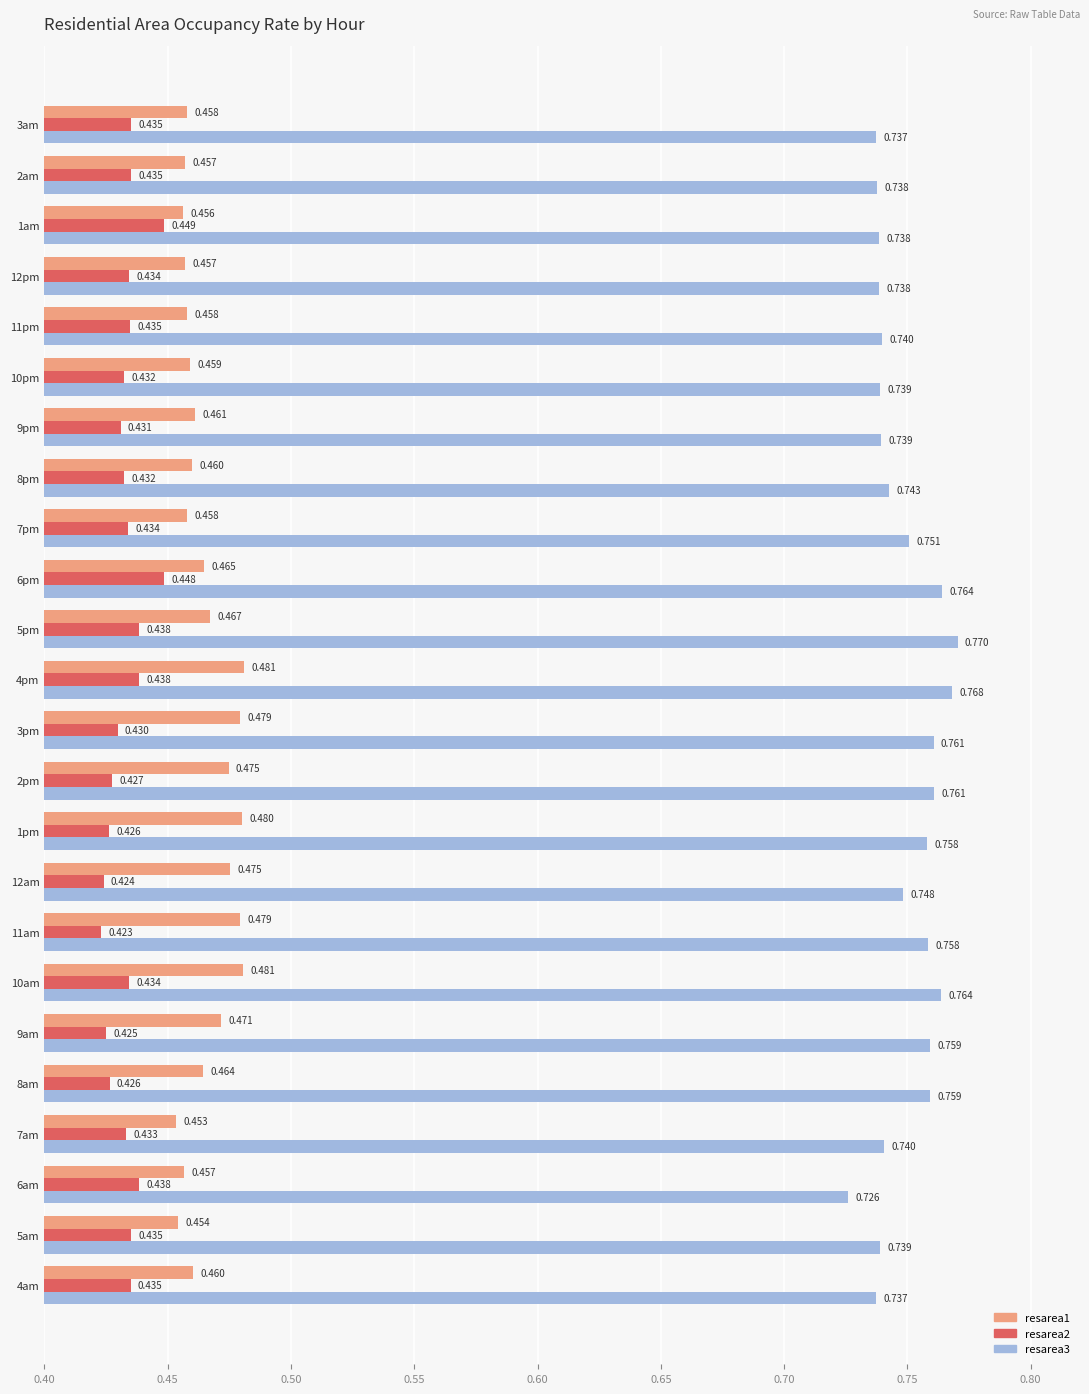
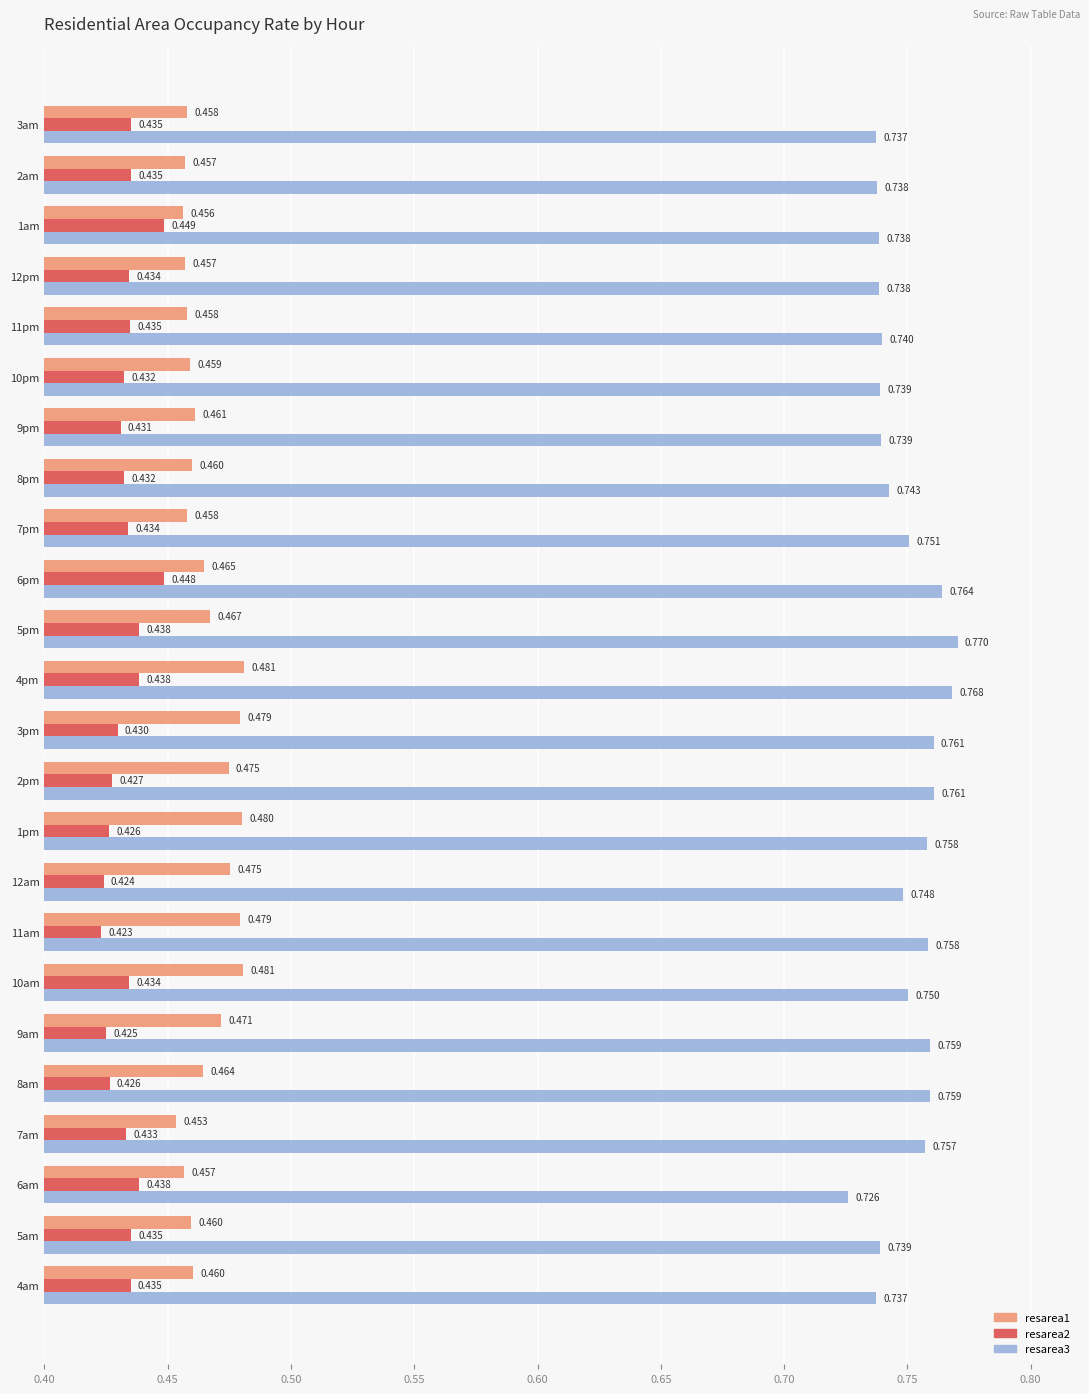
  {
    "resarea1": {
      "3am": 0.458,
      "2am": 0.457,
      "1am": 0.456,
      "12pm": 0.457,
      "11pm": 0.458,
      "10pm": 0.459,
      "9pm": 0.461,
      "8pm": 0.460,
      "7pm": 0.458,
      "6pm": 0.465,
      "5pm": 0.467,
      "4pm": 0.481,
      "3pm": 0.479,
      "2pm": 0.475,
      "1pm": 0.480,
      "12am": 0.475,
      "11am": 0.479,
      "10am": 0.481,
      "9am": 0.471,
      "8am": 0.464,
      "7am": 0.453,
      "6am": 0.457,
-     "5am": 0.454,
+     "5am": 0.460,
      "4am": 0.460
    },
    "resarea2": {
      "3am": 0.435,
      "2am": 0.435,
      "1am": 0.449,
      "12pm": 0.434,
      "11pm": 0.435,
      "10pm": 0.432,
      "9pm": 0.431,
      "8pm": 0.432,
      "7pm": 0.434,
      "6pm": 0.448,
      "5pm": 0.438,
      "4pm": 0.438,
      "3pm": 0.430,
      "2pm": 0.427,
      "1pm": 0.426,
      "12am": 0.424,
      "11am": 0.423,
      "10am": 0.434,
      "9am": 0.425,
      "8am": 0.426,
      "7am": 0.433,
      "6am": 0.438,
      "5am": 0.435,
      "4am": 0.435
    },
    "resarea3": {
      "3am": 0.737,
      "2am": 0.738,
      "1am": 0.738,
      "12pm": 0.738,
      "11pm": 0.740,
      "10pm": 0.739,
      "9pm": 0.739,
      "8pm": 0.743,
      "7pm": 0.751,
      "6pm": 0.764,
      "5pm": 0.770,
      "4pm": 0.768,
      "3pm": 0.761,
      "2pm": 0.761,
      "1pm": 0.758,
      "12am": 0.748,
      "11am": 0.758,
-     "10am": 0.764,
+     "10am": 0.750,
      "9am": 0.759,
      "8am": 0.759,
-     "7am": 0.740,
+     "7am": 0.757,
      "6am": 0.726,
      "5am": 0.739,
      "4am": 0.737
    }
  }
